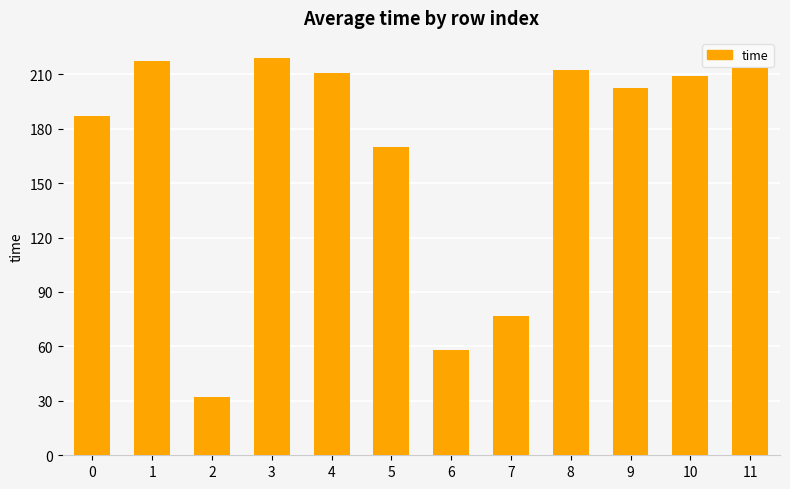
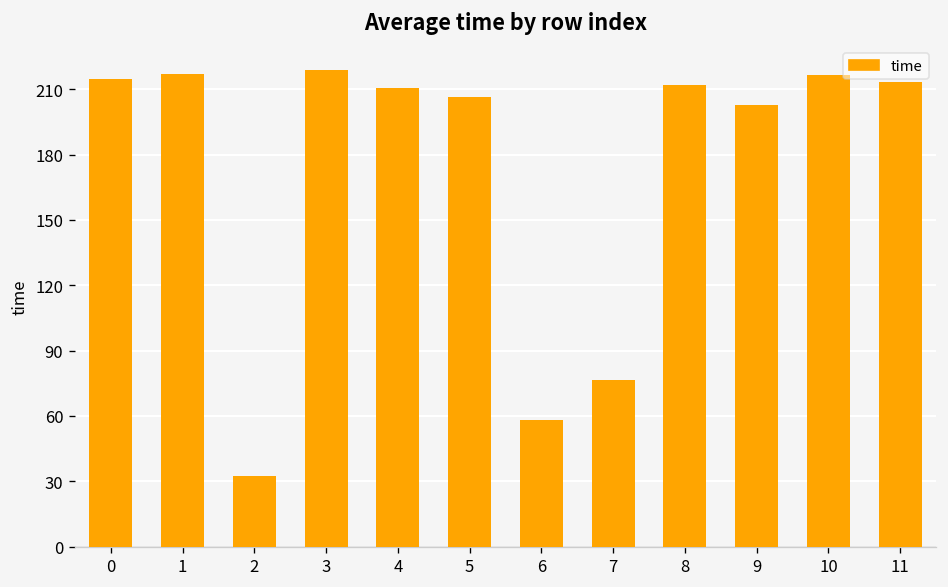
  {
-   "0": 187,
+   "0": 215,
    "1": 217,
    "2": 32,
    "3": 219,
    "4": 211,
-   "5": 170,
+   "5": 206,
    "6": 58,
    "7": 77,
    "8": 212,
    "9": 203,
-   "10": 209,
+   "10": 217,
    "11": 213
  }
